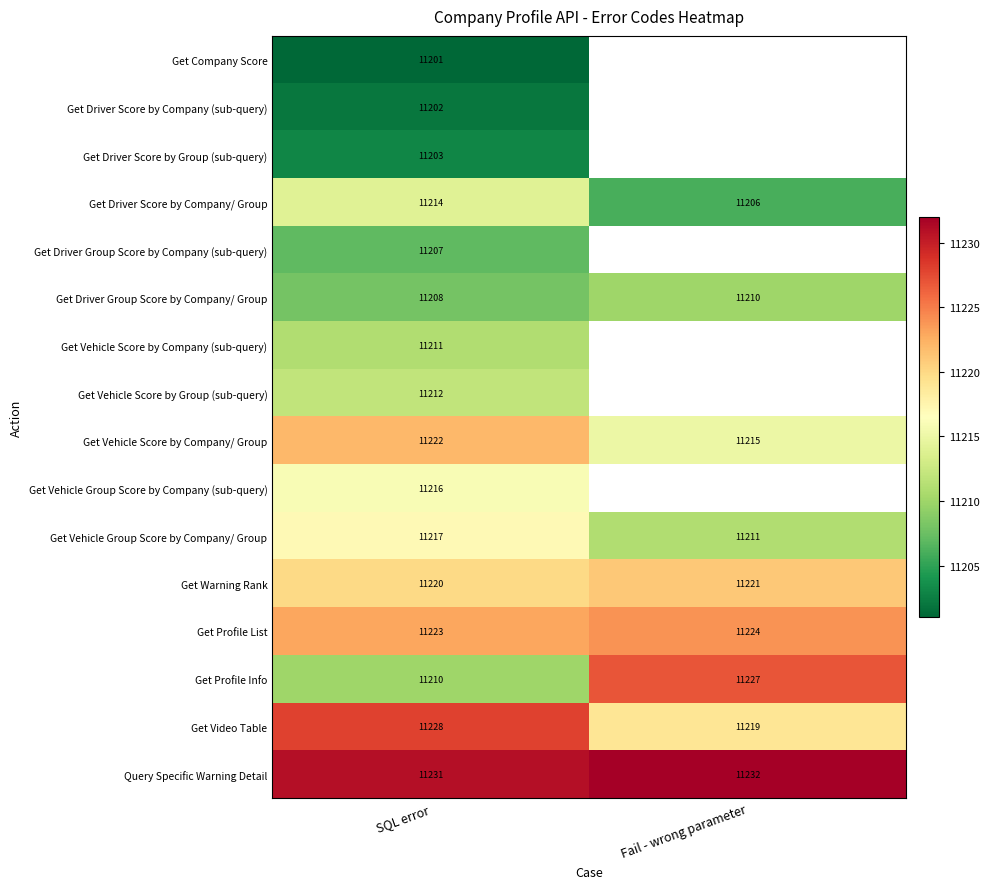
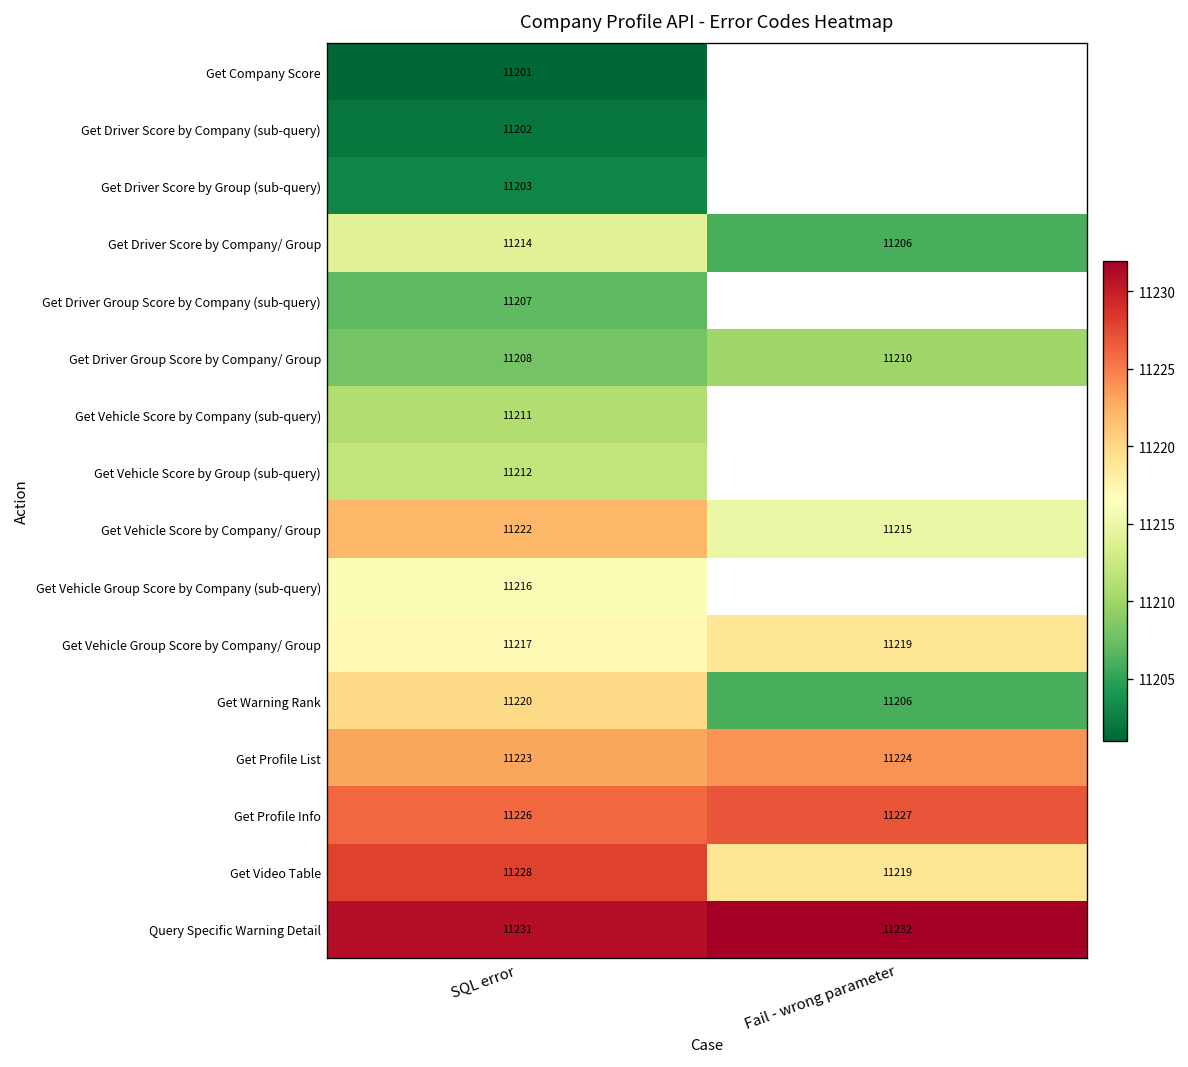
  {
    "Get Company Score": {
      "SQL error": 11201
    },
    "Get Driver Score by Company (sub-query)": {
      "SQL error": 11202
    },
    "Get Driver Score by Group (sub-query)": {
      "SQL error": 11203
    },
    "Get Driver Score by Company/ Group": {
      "SQL error": 11214,
      "Fail - wrong parameter": 11206
    },
    "Get Driver Group Score by Company (sub-query)": {
      "SQL error": 11207
    },
    "Get Driver Group Score by Company/ Group": {
      "SQL error": 11208,
      "Fail - wrong parameter": 11210
    },
    "Get Vehicle Score by Company (sub-query)": {
      "SQL error": 11211
    },
    "Get Vehicle Score by Group (sub-query)": {
      "SQL error": 11212
    },
    "Get Vehicle Score by Company/ Group": {
      "SQL error": 11222,
      "Fail - wrong parameter": 11215
    },
    "Get Vehicle Group Score by Company (sub-query)": {
      "SQL error": 11216
    },
    "Get Vehicle Group Score by Company/ Group": {
      "SQL error": 11217,
-     "Fail - wrong parameter": 11211
+     "Fail - wrong parameter": 11219
    },
    "Get Warning Rank": {
      "SQL error": 11220,
-     "Fail - wrong parameter": 11221
+     "Fail - wrong parameter": 11206
    },
    "Get Profile List": {
      "SQL error": 11223,
      "Fail - wrong parameter": 11224
    },
    "Get Profile Info": {
-     "SQL error": 11210,
+     "SQL error": 11226,
      "Fail - wrong parameter": 11227
    },
    "Get Video Table": {
      "SQL error": 11228,
      "Fail - wrong parameter": 11219
    },
    "Query Specific Warning Detail": {
      "SQL error": 11231,
      "Fail - wrong parameter": 11232
    }
  }
